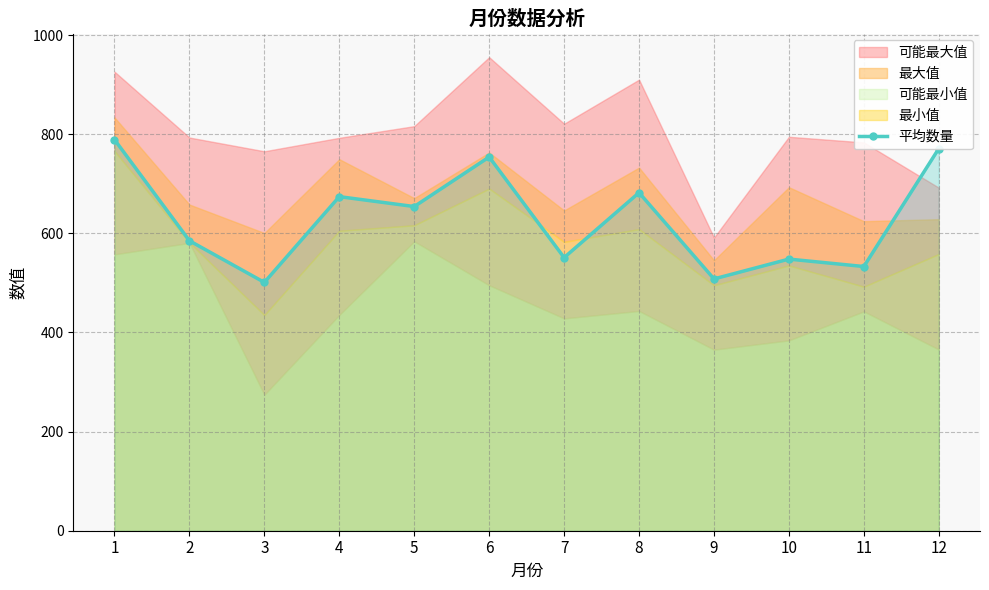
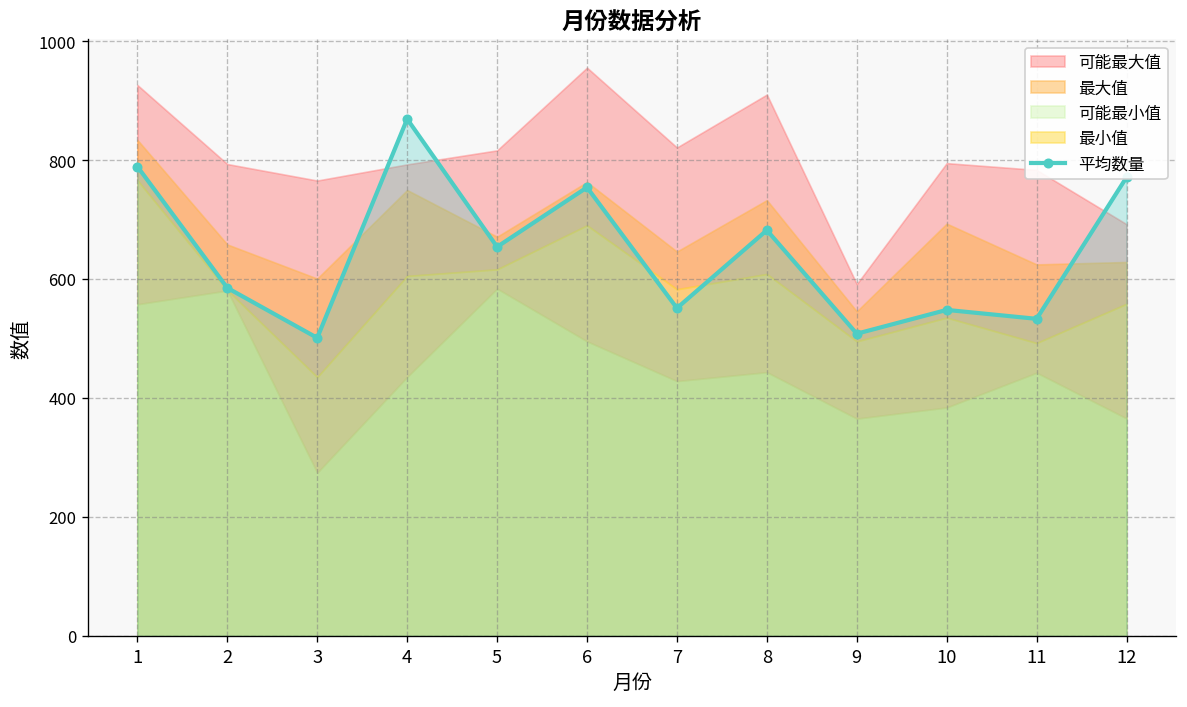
  {
    "平均数量": {
      "1": 790,
      "3": 500,
-     "4": 670,
+     "4": 870,
      "5": 650,
      "6": 750,
      "7": 550,
      "8": 680,
      "9": 510,
      "10": 550,
      "11": 530
    },
    "可能最小值": {
      "1": 560,
      "3": 270,
      "4": 440,
      "5": 580,
      "6": 500,
      "7": 430,
      "8": 440,
      "9": 370,
      "10": 380,
      "11": 440,
      "12": 370
    }
  }
